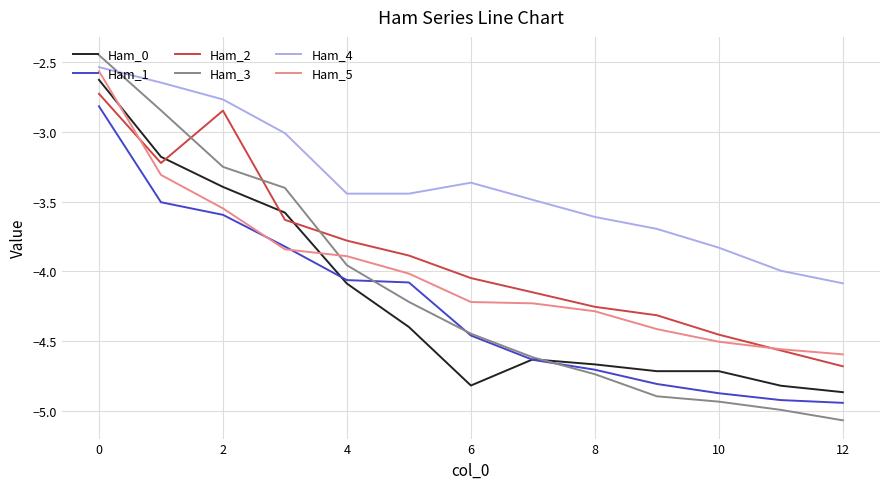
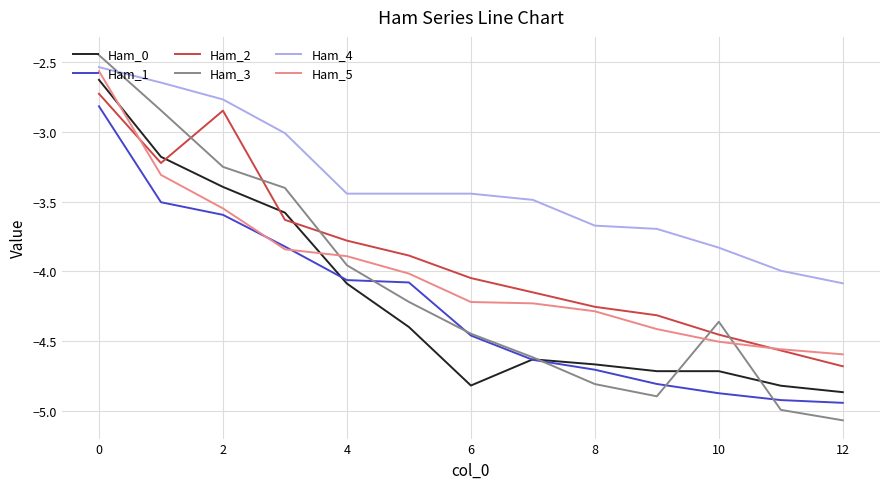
  {
    "Ham_0": {
      "0": -2.63,
      "2": -3.39,
      "4": -4.09,
      "6": -4.82,
      "8": -4.67,
      "10": -4.72,
      "12": -4.87
    },
    "Ham_1": {
      "0": -2.82,
      "2": -3.59,
      "4": -4.06,
      "8": -4.71,
      "10": -4.87,
      "12": -4.94
    },
    "Ham_2": {
      "0": -2.73,
      "2": -2.85,
      "4": -3.78,
      "6": -4.05,
      "8": -4.25,
      "10": -4.45,
      "12": -4.68
    },
    "Ham_3": {
      "0": -2.45,
      "2": -3.25,
      "4": -3.96,
-     "8": -4.74,
-     "10": -4.93,
+     "8": -4.81,
+     "10": -4.36,
      "12": -5.07
    },
    "Ham_4": {
      "0": -2.54,
      "2": -2.77,
      "4": -3.44,
-     "6": -3.36,
-     "8": -3.61,
+     "6": -3.44,
+     "8": -3.67,
      "10": -3.83,
      "12": -4.09
    },
    "Ham_5": {
      "0": -2.56,
      "2": -3.55,
      "4": -3.89,
      "6": -4.22,
      "8": -4.29,
      "10": -4.50,
      "12": -4.60
    }
  }
